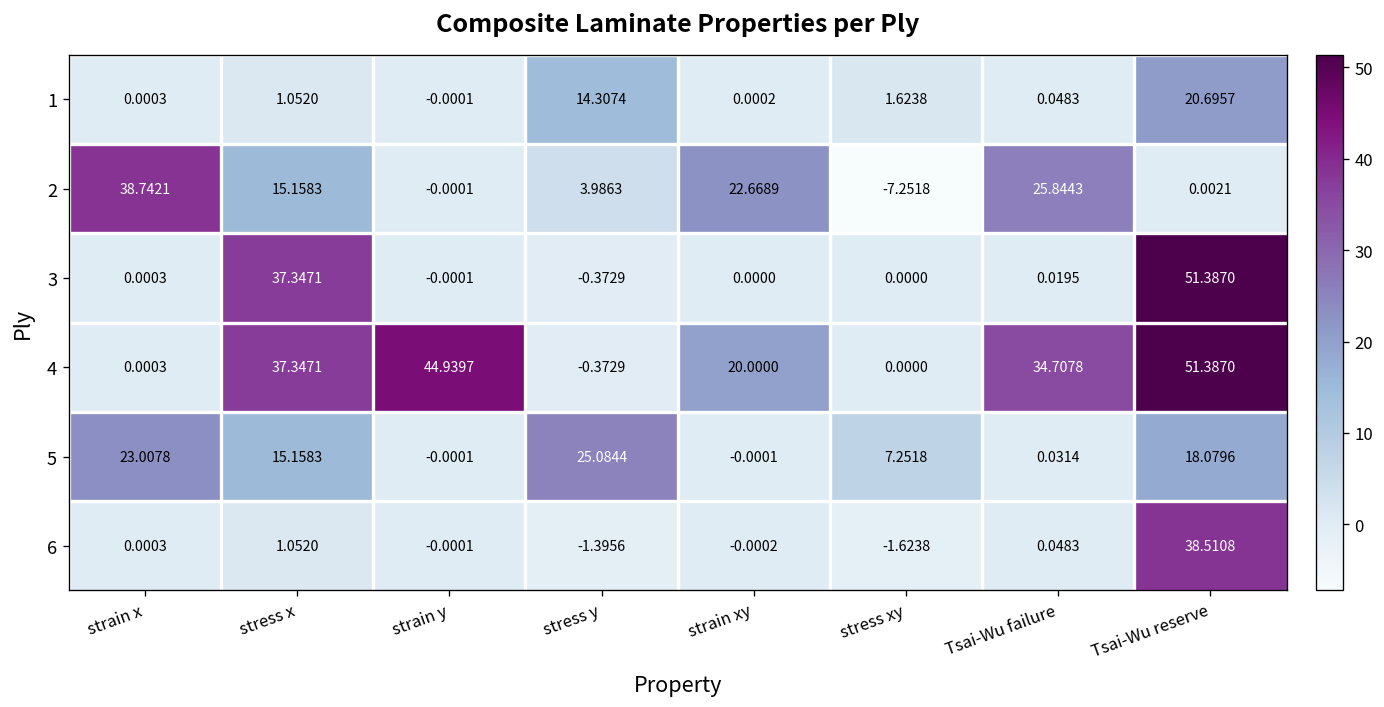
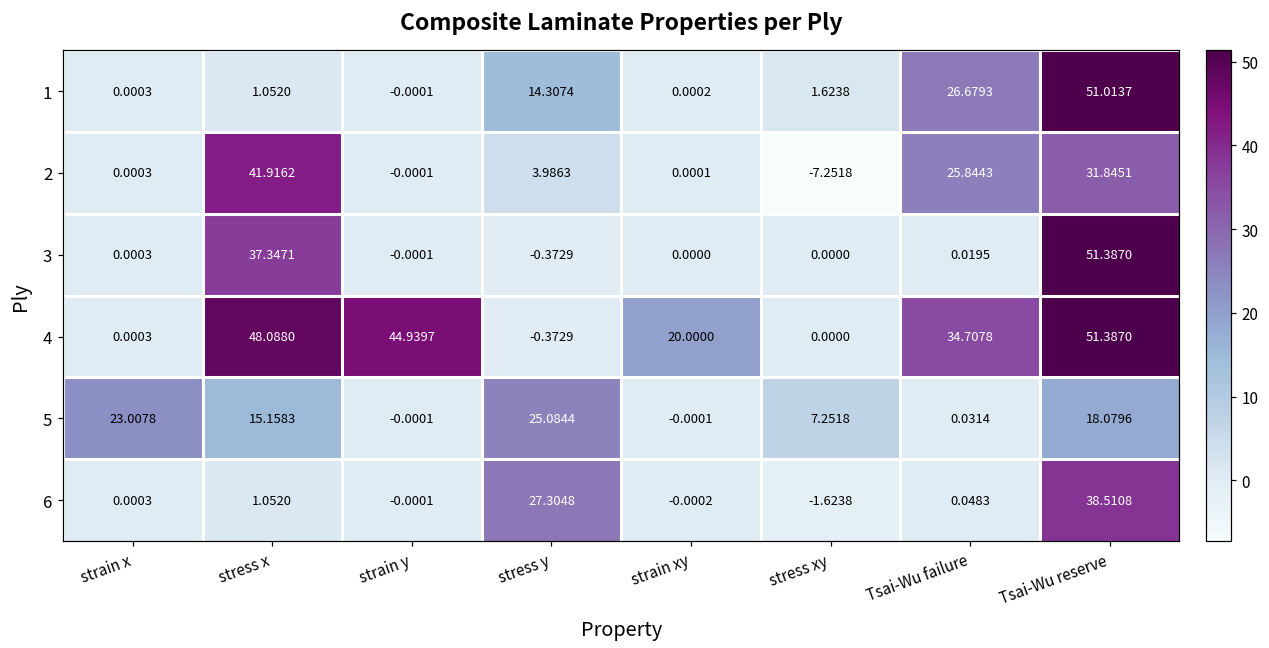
  {
    "1": {
      "strain x": 0.0003,
      "stress x": 1.0520,
      "strain y": -0.0001,
      "stress y": 14.3074,
      "strain xy": 0.0002,
      "stress xy": 1.6238,
-     "Tsai-Wu failure": 0.0483,
-     "Tsai-Wu reserve": 20.6957
+     "Tsai-Wu failure": 26.6793,
+     "Tsai-Wu reserve": 51.0137
    },
    "2": {
-     "strain x": 38.7421,
-     "stress x": 15.1583,
+     "strain x": 0.0003,
+     "stress x": 41.9162,
      "strain y": -0.0001,
      "stress y": 3.9863,
-     "strain xy": 22.6689,
+     "strain xy": 0.0001,
      "stress xy": -7.2518,
      "Tsai-Wu failure": 25.8443,
-     "Tsai-Wu reserve": 0.0021
+     "Tsai-Wu reserve": 31.8451
    },
    "3": {
      "strain x": 0.0003,
      "stress x": 37.3471,
      "strain y": -0.0001,
      "stress y": -0.3729,
      "strain xy": 0.0000,
      "stress xy": 0.0000,
      "Tsai-Wu failure": 0.0195,
      "Tsai-Wu reserve": 51.3870
    },
    "4": {
      "strain x": 0.0003,
-     "stress x": 37.3471,
+     "stress x": 48.0880,
      "strain y": 44.9397,
      "stress y": -0.3729,
      "strain xy": 20.0000,
      "stress xy": 0.0000,
      "Tsai-Wu failure": 34.7078,
      "Tsai-Wu reserve": 51.3870
    },
    "5": {
      "strain x": 23.0078,
      "stress x": 15.1583,
      "strain y": -0.0001,
      "stress y": 25.0844,
      "strain xy": -0.0001,
      "stress xy": 7.2518,
      "Tsai-Wu failure": 0.0314,
      "Tsai-Wu reserve": 18.0796
    },
    "6": {
      "strain x": 0.0003,
      "stress x": 1.0520,
      "strain y": -0.0001,
-     "stress y": -1.3956,
+     "stress y": 27.3048,
      "strain xy": -0.0002,
      "stress xy": -1.6238,
      "Tsai-Wu failure": 0.0483,
      "Tsai-Wu reserve": 38.5108
    }
  }
